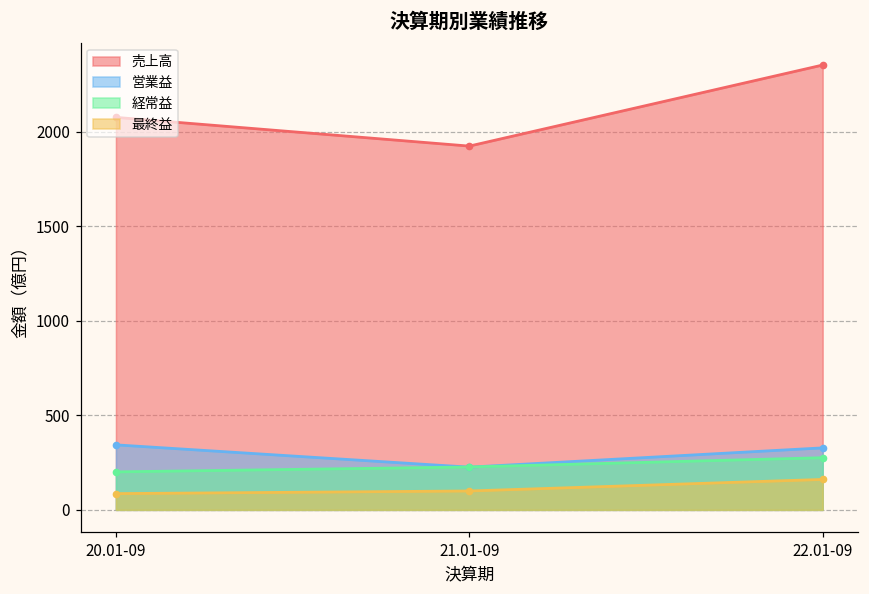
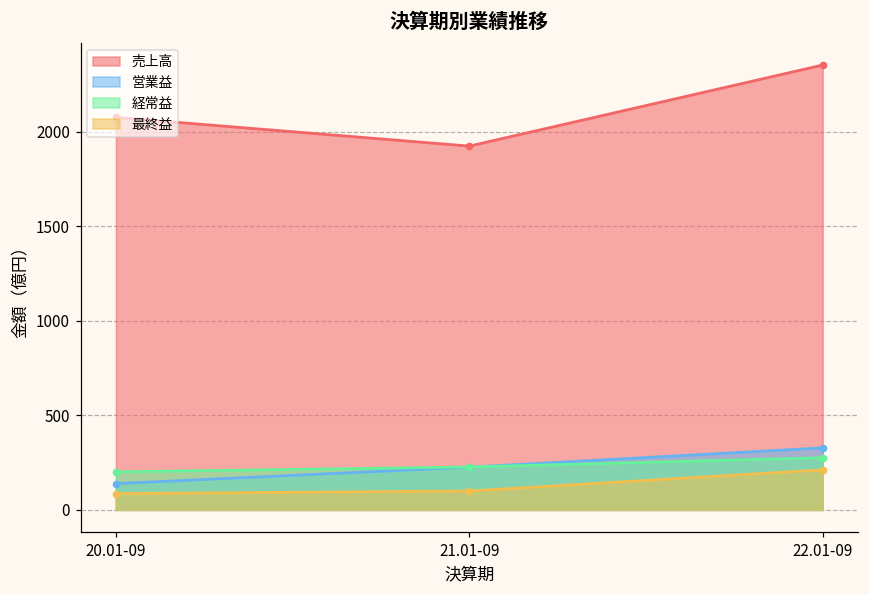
  {
    "売上高": {
      "21.01-09": 1930,
      "22.01-09": 2350
    },
    "営業益": {
-     "20.01-09": 340,
+     "20.01-09": 140,
      "22.01-09": 330
    },
    "経常益": {
      "20.01-09": 200,
      "22.01-09": 280
    },
    "最終益": {
      "20.01-09": 90,
      "21.01-09": 100,
-     "22.01-09": 160
+     "22.01-09": 210
    }
  }
